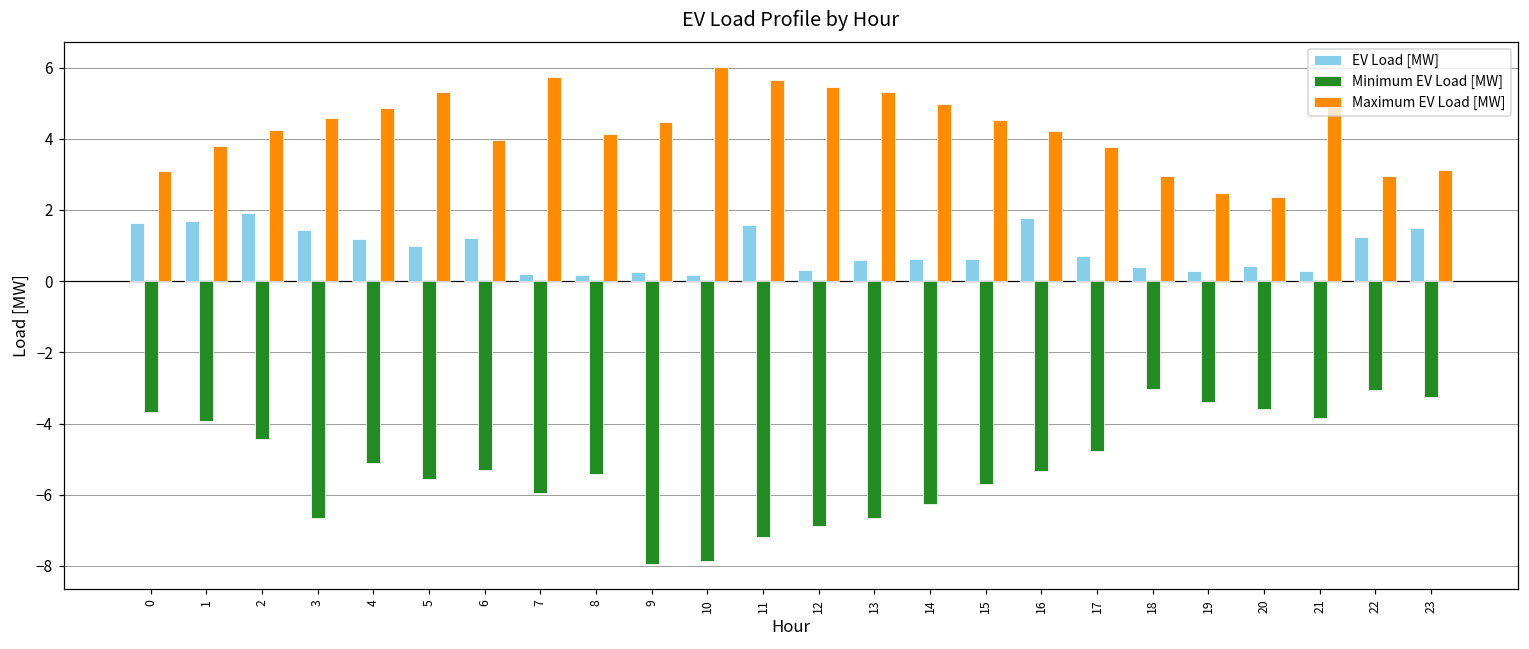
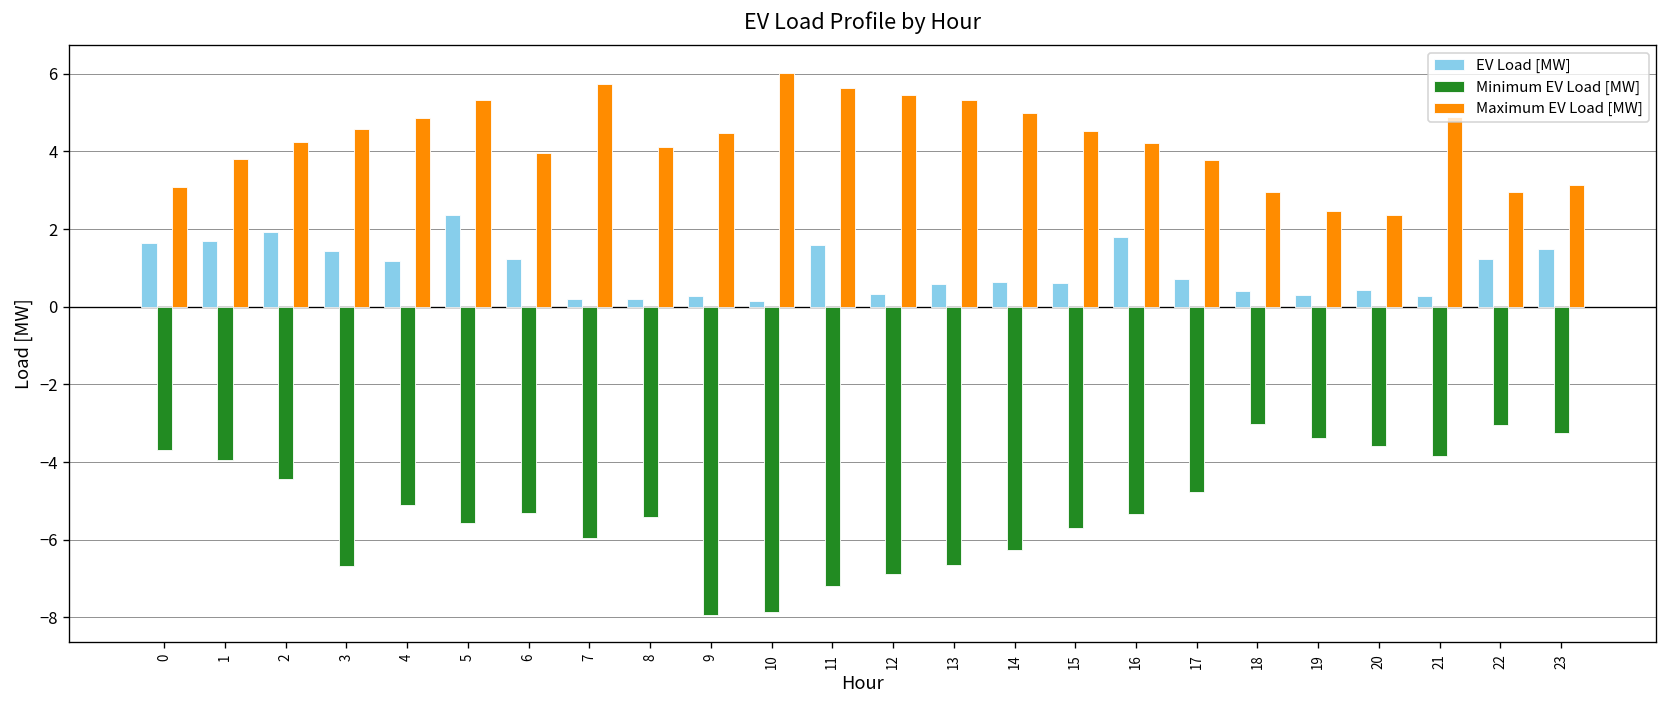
  {
    "EV Load [MW]": {
      "0": 1.6,
      "1": 1.7,
      "2": 1.9,
      "3": 1.4,
      "4": 1.2,
-     "5": 1.0,
+     "5": 2.4,
      "6": 1.2,
      "7": 0.2,
      "8": 0.2,
      "9": 0.3,
      "10": 0.2,
      "11": 1.6,
      "12": 0.3,
      "13": 0.6,
      "14": 0.6,
      "15": 0.6,
      "16": 1.8,
      "17": 0.7,
      "18": 0.4,
      "19": 0.3,
      "20": 0.4,
      "21": 0.3,
      "22": 1.2,
      "23": 1.5
    },
    "Minimum EV Load [MW]": {
      "0": -3.7,
      "1": -3.9,
      "2": -4.4,
      "3": -6.7,
      "4": -5.1,
      "5": -5.6,
      "6": -5.3,
      "7": -6.0,
      "8": -5.4,
      "9": -7.9,
      "10": -7.9,
      "11": -7.2,
      "12": -6.9,
      "13": -6.7,
      "14": -6.3,
      "15": -5.7,
      "16": -5.3,
      "17": -4.8,
      "18": -3.0,
      "19": -3.4,
      "20": -3.6,
      "21": -3.8,
      "22": -3.1,
      "23": -3.2
    },
    "Maximum EV Load [MW]": {
      "0": 3.1,
      "1": 3.8,
      "2": 4.3,
      "3": 4.6,
      "4": 4.9,
      "5": 5.3,
      "6": 4.0,
      "7": 5.7,
      "8": 4.1,
      "9": 4.5,
      "10": 6.0,
      "11": 5.6,
      "12": 5.5,
      "13": 5.3,
      "14": 5.0,
      "15": 4.5,
      "16": 4.2,
      "17": 3.8,
      "18": 3.0,
      "19": 2.5,
      "20": 2.4,
      "22": 2.9,
      "23": 3.1
    }
  }
